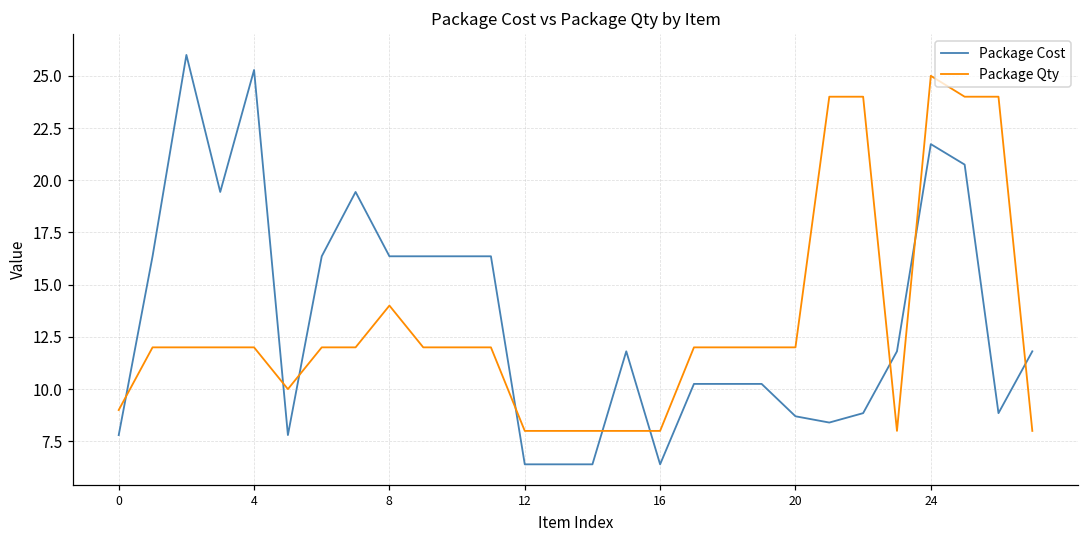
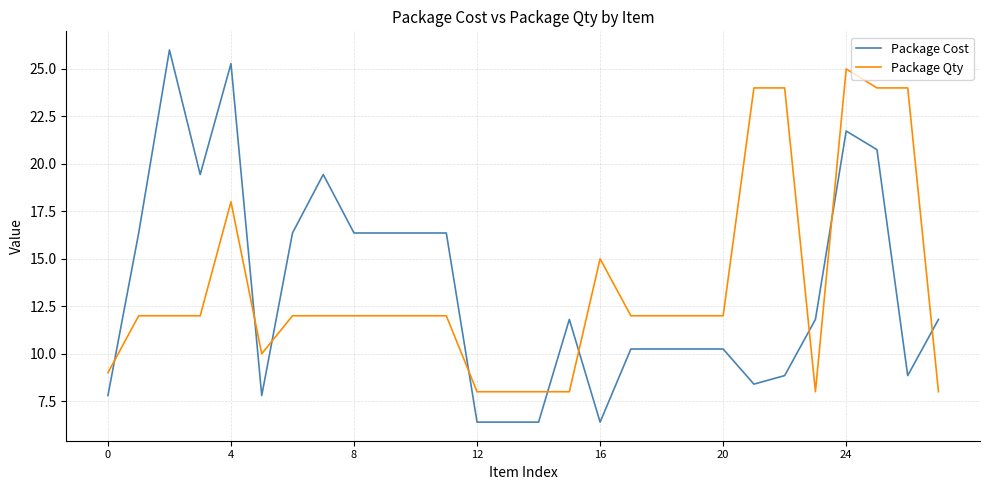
  {
    "Package Cost": {
      "0": 7.8,
      "4": 25.3,
      "8": 16.4,
      "12": 6.4,
      "16": 6.4,
-     "20": 8.7,
+     "20": 10.3,
      "24": 21.7
    },
    "Package Qty": {
      "0": 9,
-     "4": 12,
-     "8": 14,
+     "4": 18,
+     "8": 12,
      "12": 8,
-     "16": 8,
+     "16": 15,
      "20": 12,
      "24": 25
    }
  }
